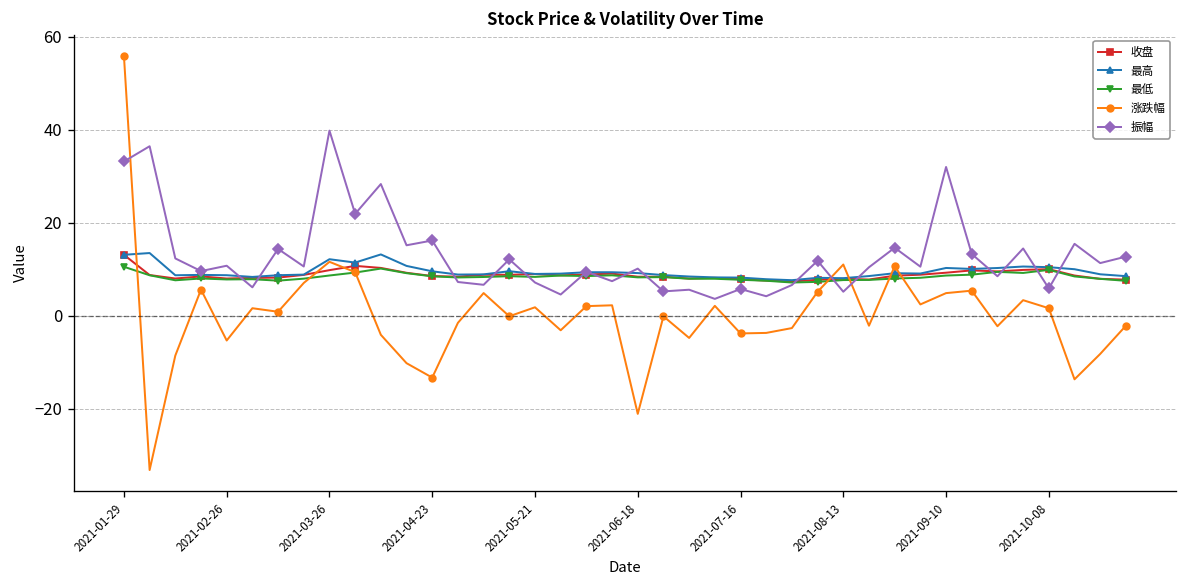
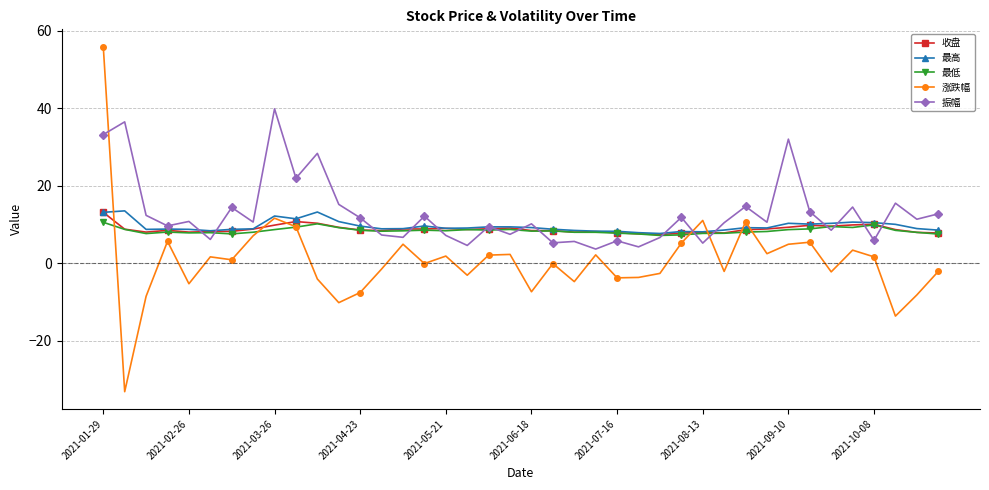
  {
    "收盘": {
      "2021-03-26": 10
    },
    "最高": {
      "2021-02-26": 9,
      "2021-04-23": 10,
      "2021-06-18": 9,
      "2021-09-10": 10
    },
    "最低": {
      "2021-01-29": 11,
      "2021-03-26": 9
    },
    "涨跌幅": {
      "2021-01-29": 56,
      "2021-02-26": -5,
-     "2021-04-23": -13,
+     "2021-04-23": -8,
      "2021-05-21": 2,
-     "2021-06-18": -21,
+     "2021-06-18": -7,
      "2021-07-16": -4,
      "2021-08-13": 11,
      "2021-09-10": 5,
      "2021-10-08": 2
    },
    "振幅": {
      "2021-01-29": 33,
      "2021-02-26": 11,
      "2021-03-26": 40,
-     "2021-04-23": 16,
+     "2021-04-23": 12,
      "2021-05-21": 7,
      "2021-06-18": 10,
      "2021-07-16": 6,
      "2021-08-13": 5,
      "2021-09-10": 32,
      "2021-10-08": 6
    }
  }
